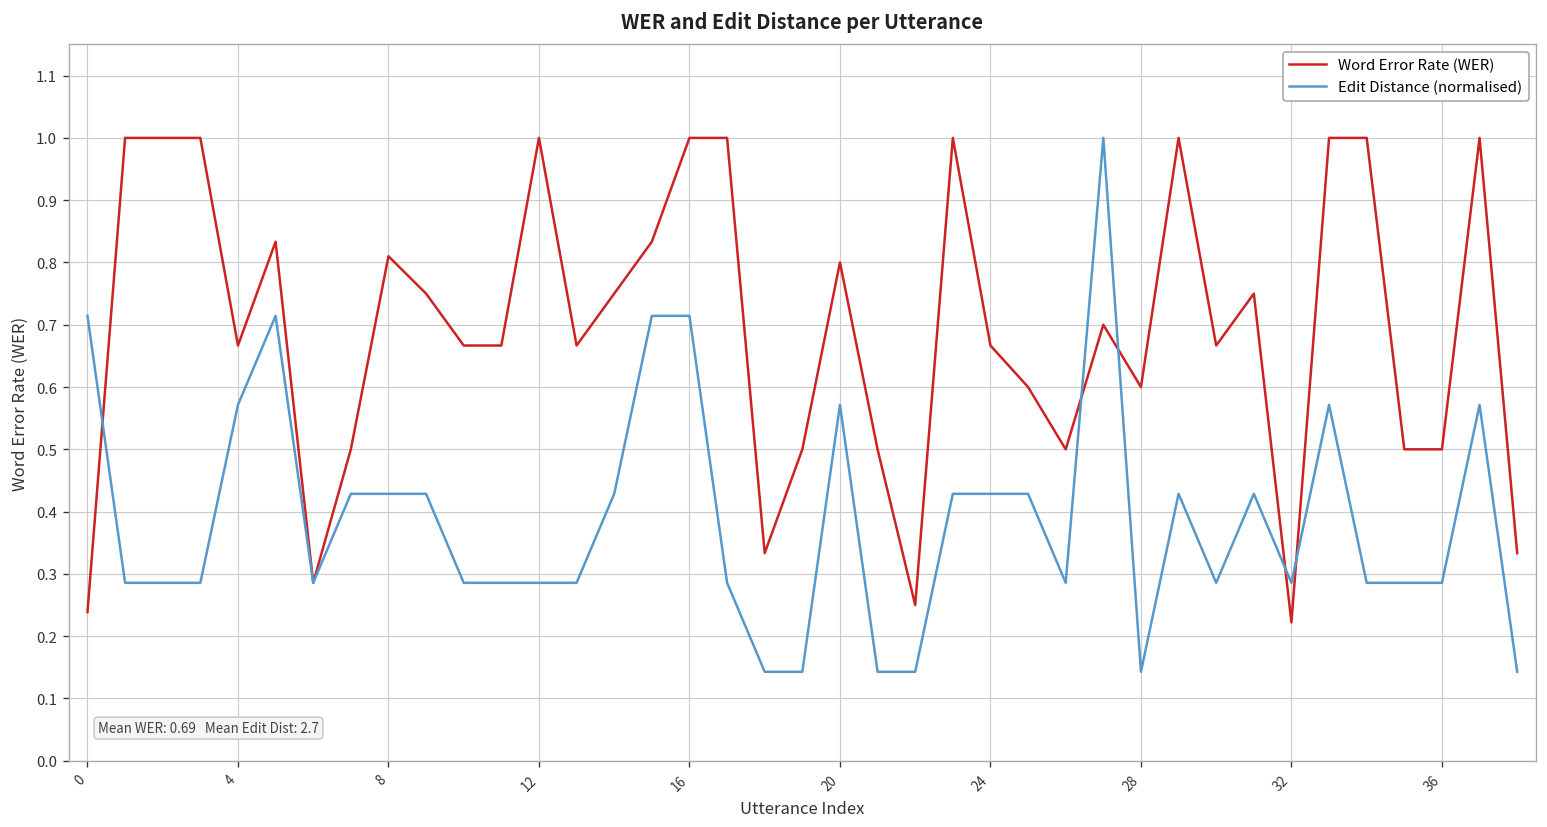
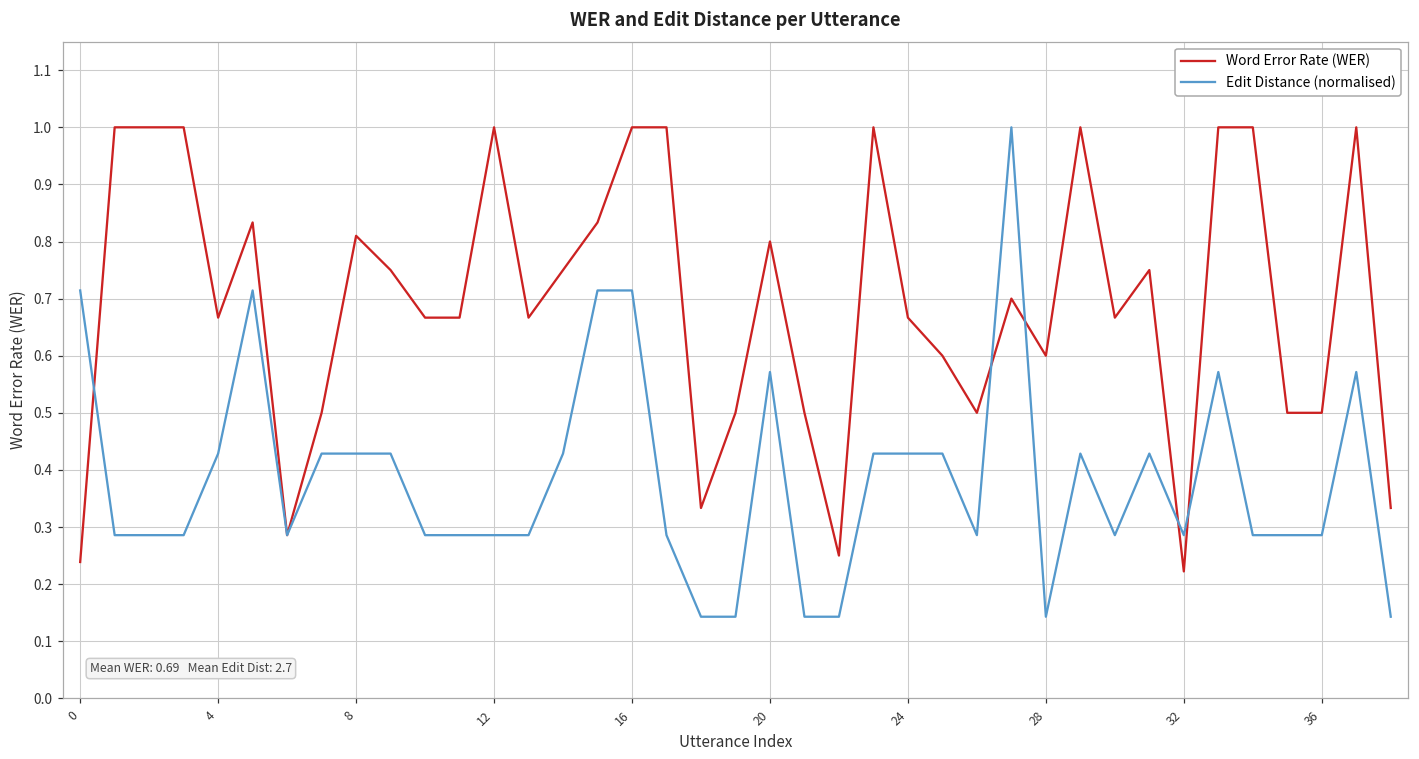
  {
    "Word Error Rate (WER)": {
      "0": 0.24,
      "4": 0.67,
      "8": 0.81,
      "12": 1.00,
      "16": 1.00,
      "20": 0.80,
      "24": 0.67,
      "28": 0.60,
      "32": 0.22,
      "36": 0.50
    },
    "Edit Distance (normalised)": {
      "0": 0.71,
-     "4": 0.57,
+     "4": 0.43,
      "8": 0.43,
      "12": 0.29,
      "16": 0.71,
      "20": 0.57,
      "24": 0.43,
      "28": 0.14,
      "32": 0.29,
      "36": 0.29
    }
  }
